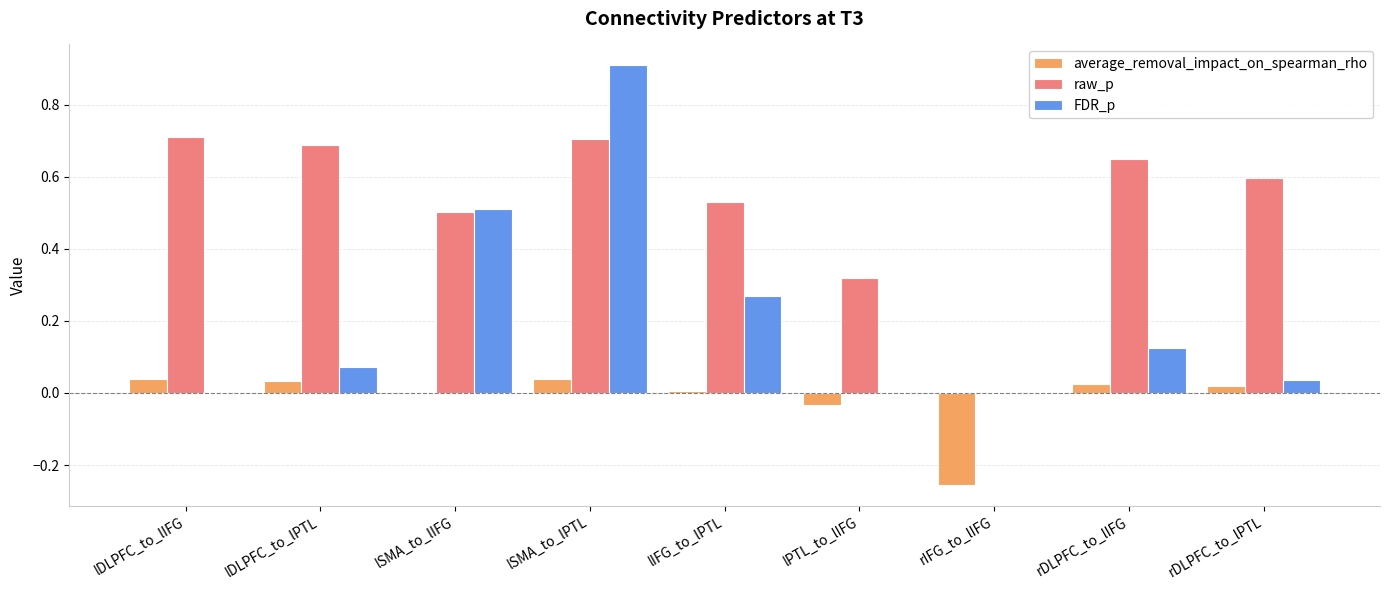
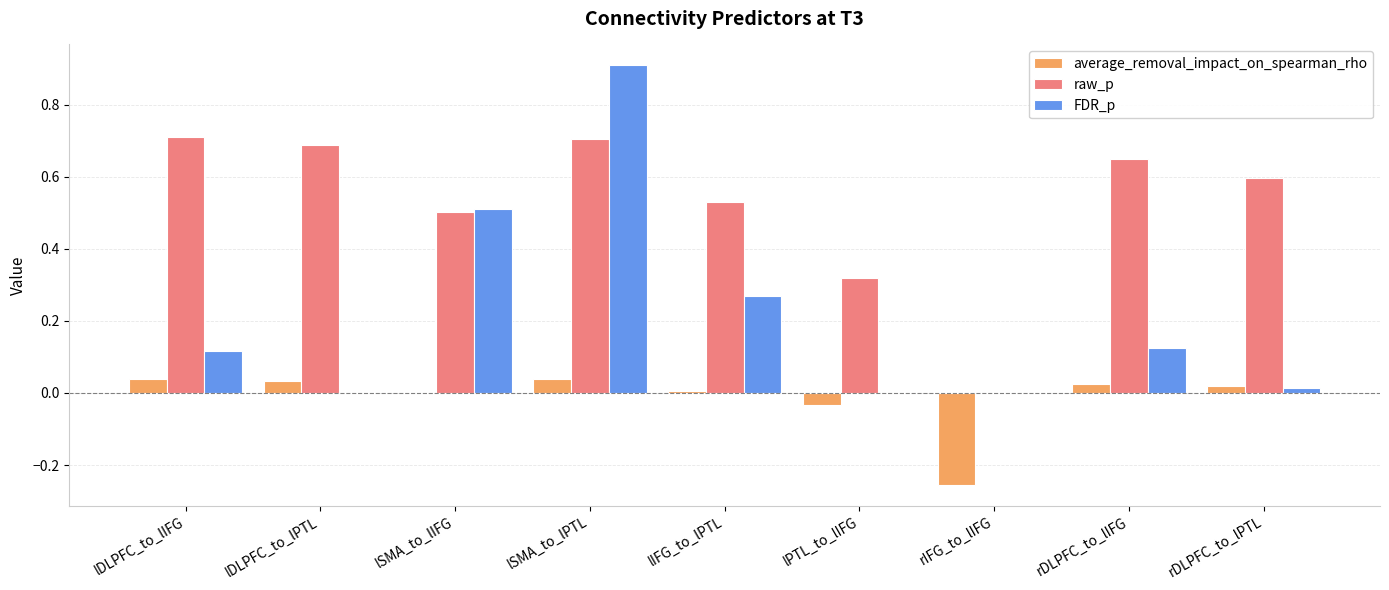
  {
    "FDR_p": {
-     "lDLPFC_to_lIFG": 0.00,
-     "lDLPFC_to_lPTL": 0.07,
+     "lDLPFC_to_lIFG": 0.12,
+     "lDLPFC_to_lPTL": 0.00,
      "lSMA_to_lIFG": 0.51,
      "lSMA_to_lPTL": 0.91,
      "lIFG_to_lPTL": 0.27,
      "rDLPFC_to_lIFG": 0.12,
-     "rDLPFC_to_lPTL": 0.04
+     "rDLPFC_to_lPTL": 0.01
    }
  }
